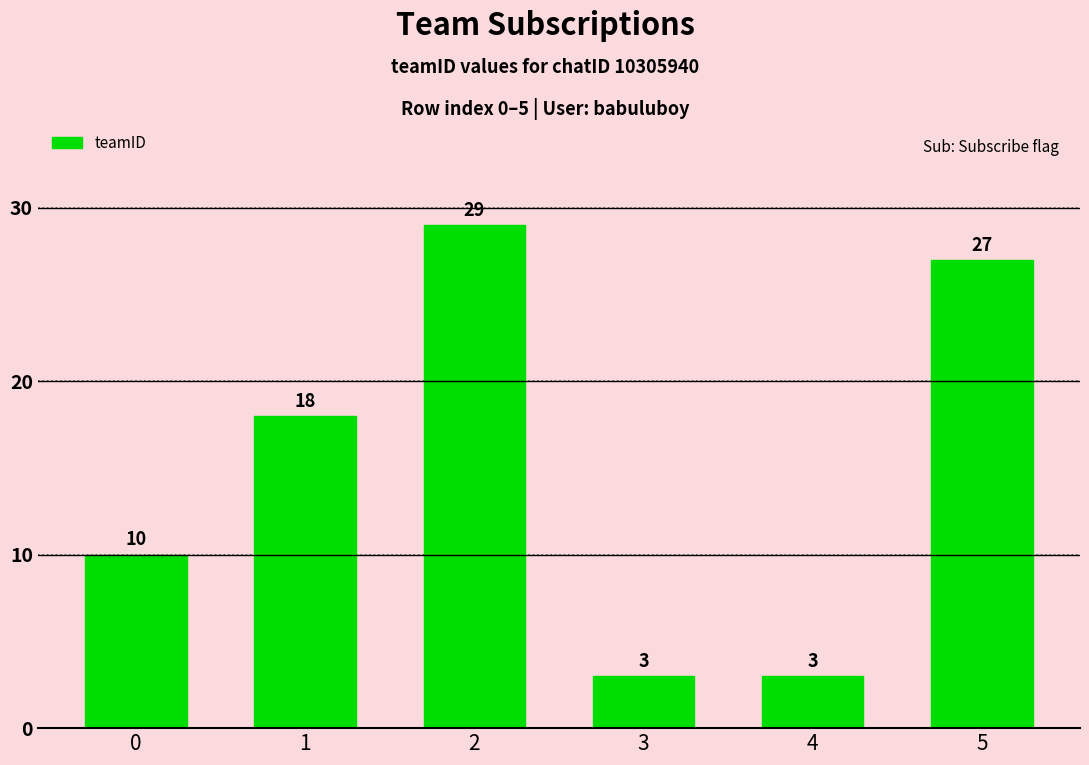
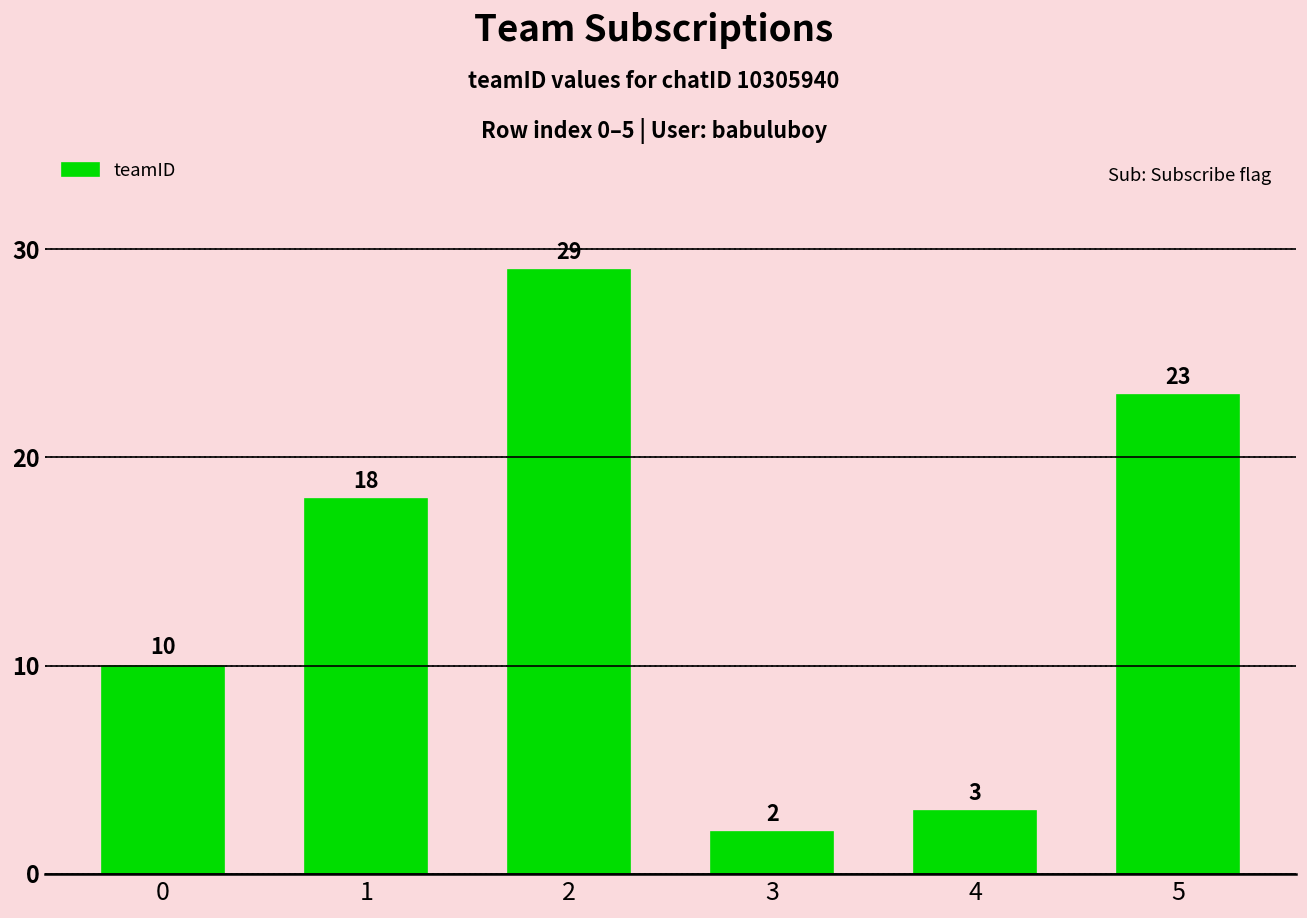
  {
    "0": 10,
    "1": 18,
    "2": 29,
-   "3": 3,
+   "3": 2,
    "4": 3,
-   "5": 27
+   "5": 23
  }
